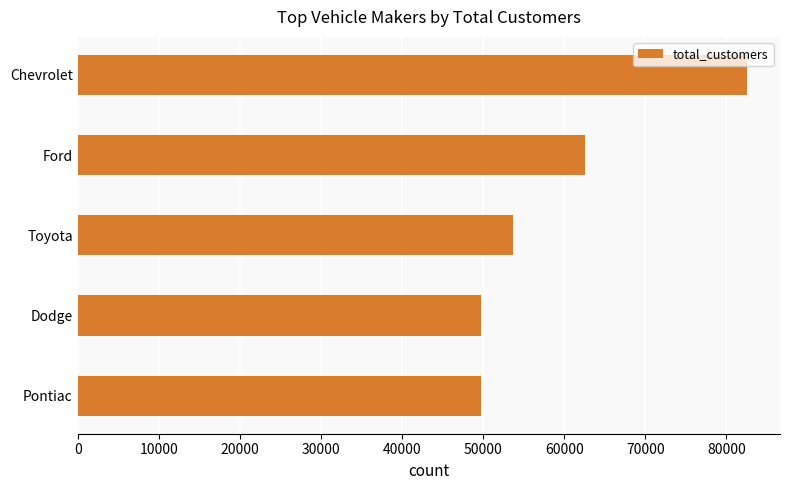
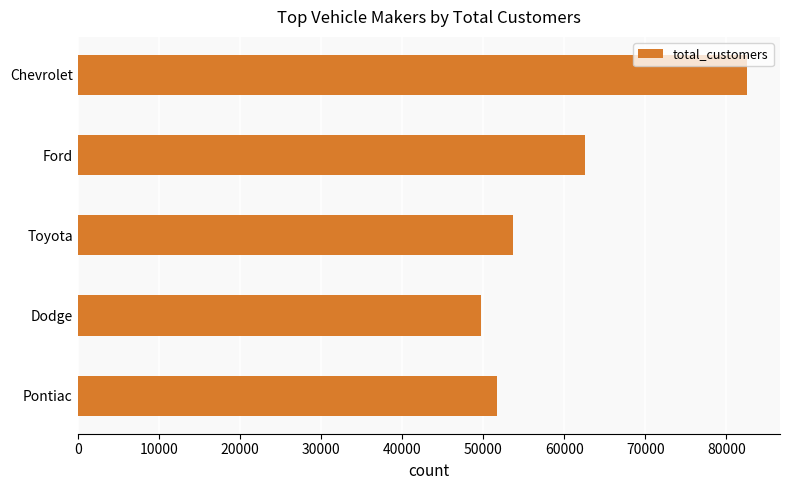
  {
    "Chevrolet": 83000,
    "Ford": 63000,
    "Toyota": 54000,
    "Dodge": 50000,
-   "Pontiac": 50000
+   "Pontiac": 52000
  }
